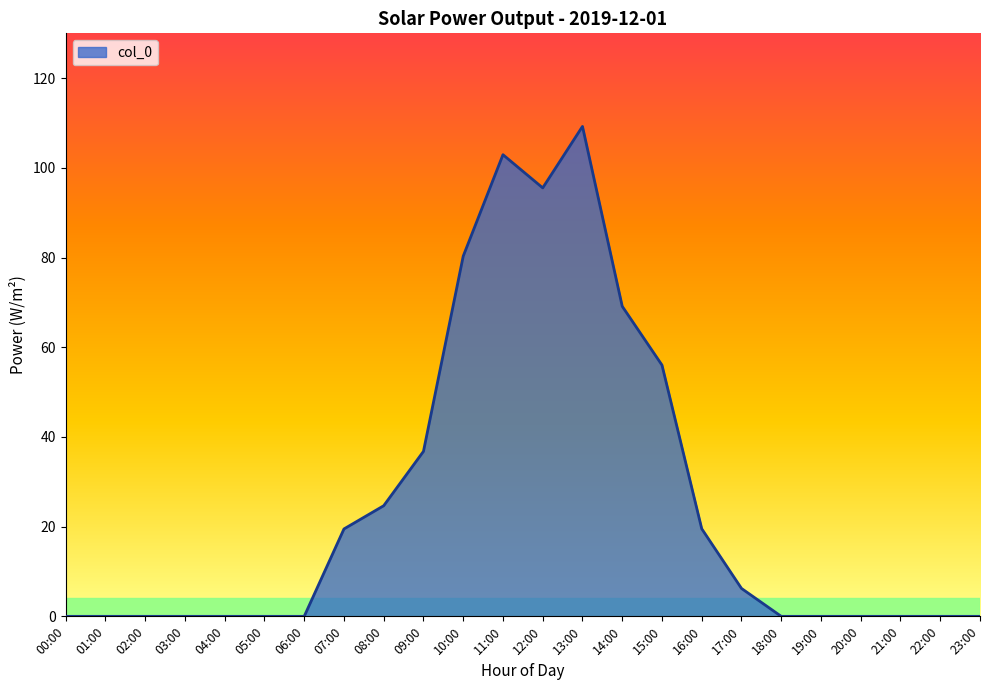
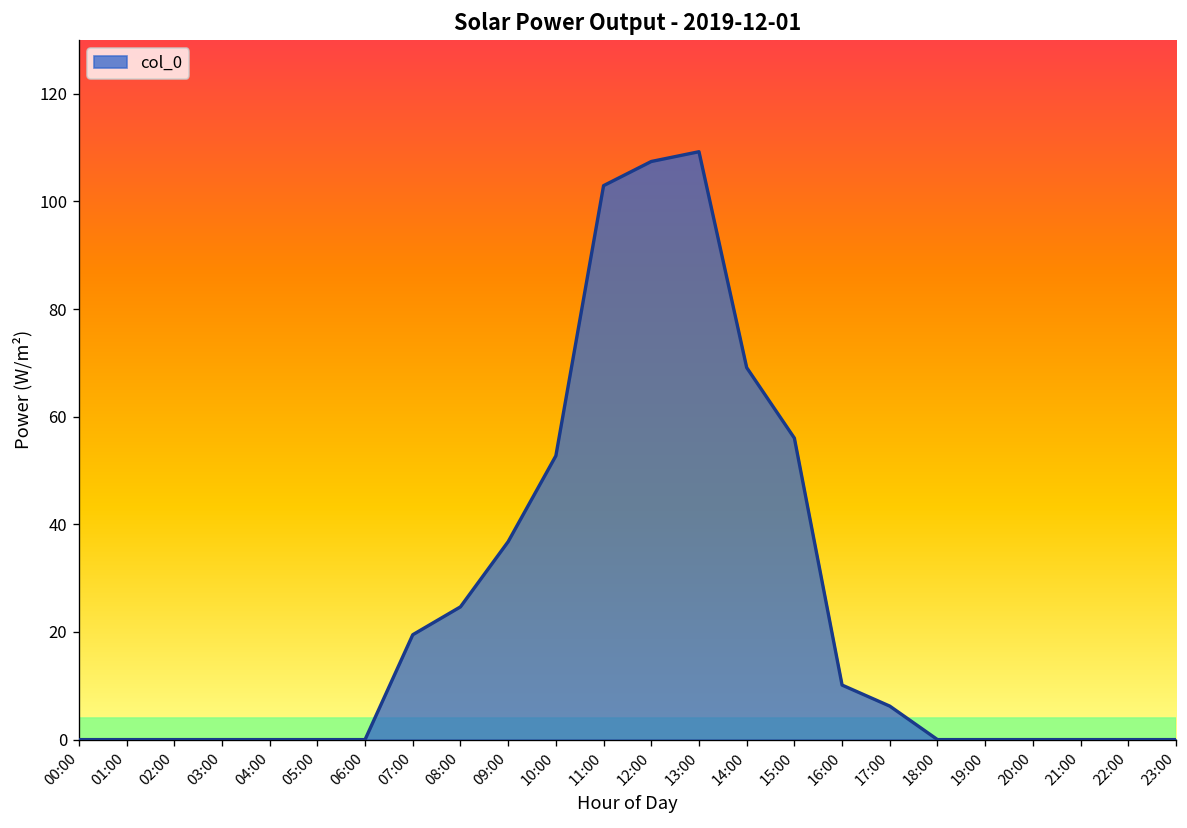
  {
    "07:00": 19,
    "08:00": 25,
    "09:00": 37,
-   "10:00": 80,
+   "10:00": 53,
    "11:00": 103,
-   "12:00": 96,
+   "12:00": 107,
    "13:00": 109,
    "14:00": 69,
    "15:00": 56,
-   "16:00": 20,
+   "16:00": 10,
    "17:00": 6
  }
